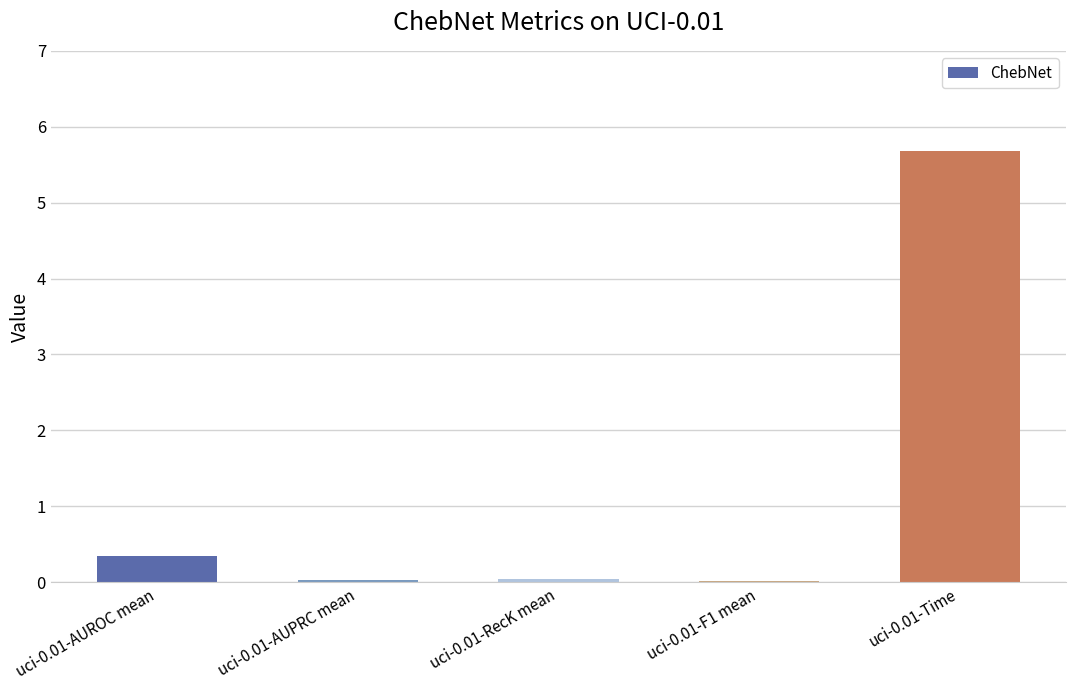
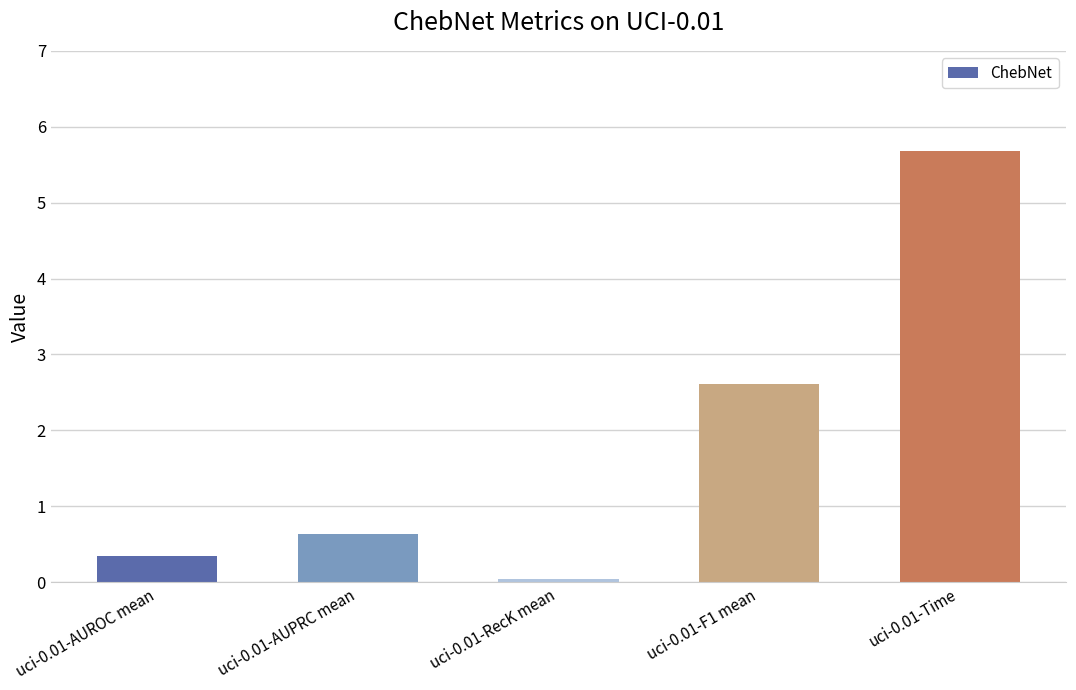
  {
    "uci-0.01-AUROC mean": 0.3,
-   "uci-0.01-AUPRC mean": 0.0,
+   "uci-0.01-AUPRC mean": 0.6,
    "uci-0.01-RecK mean": 0.0,
-   "uci-0.01-F1 mean": 0.0,
+   "uci-0.01-F1 mean": 2.6,
    "uci-0.01-Time": 5.7
  }
